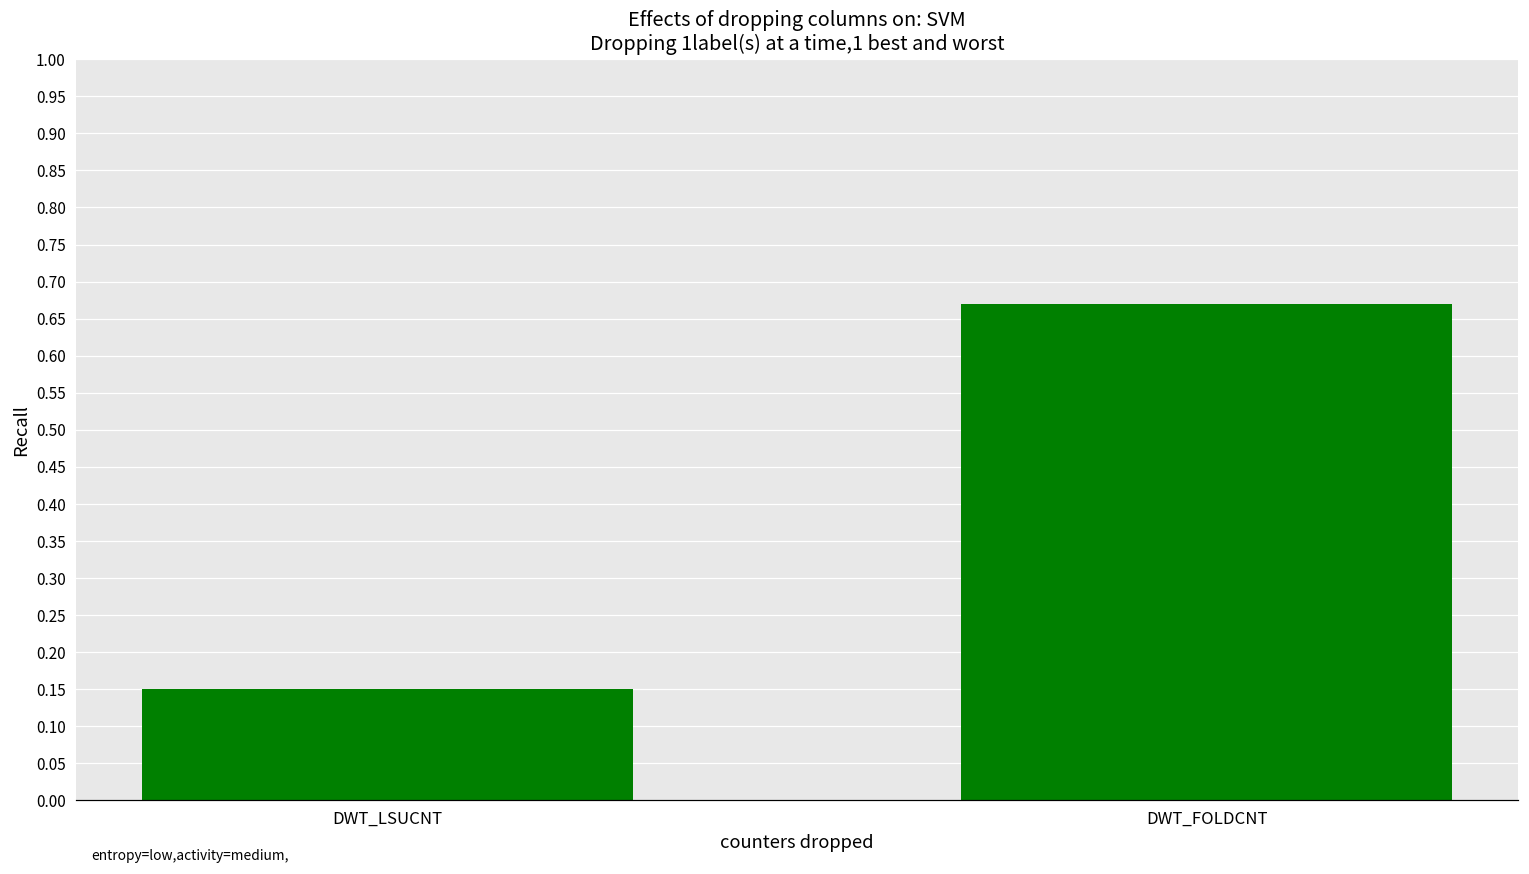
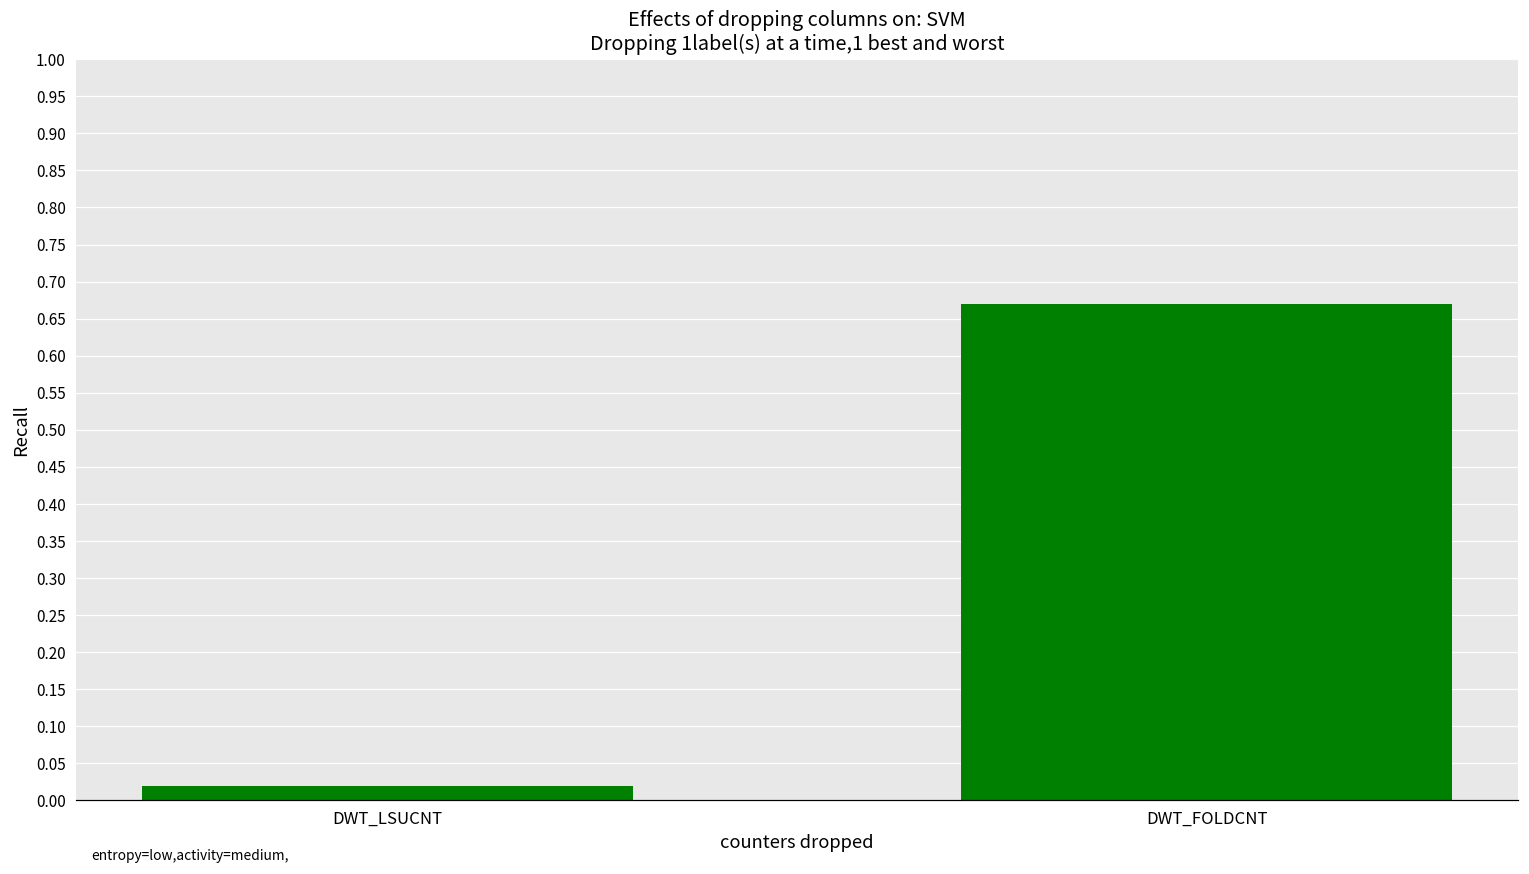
  {
-   "DWT_LSUCNT": 0.15,
+   "DWT_LSUCNT": 0.02,
    "DWT_FOLDCNT": 0.67
  }
